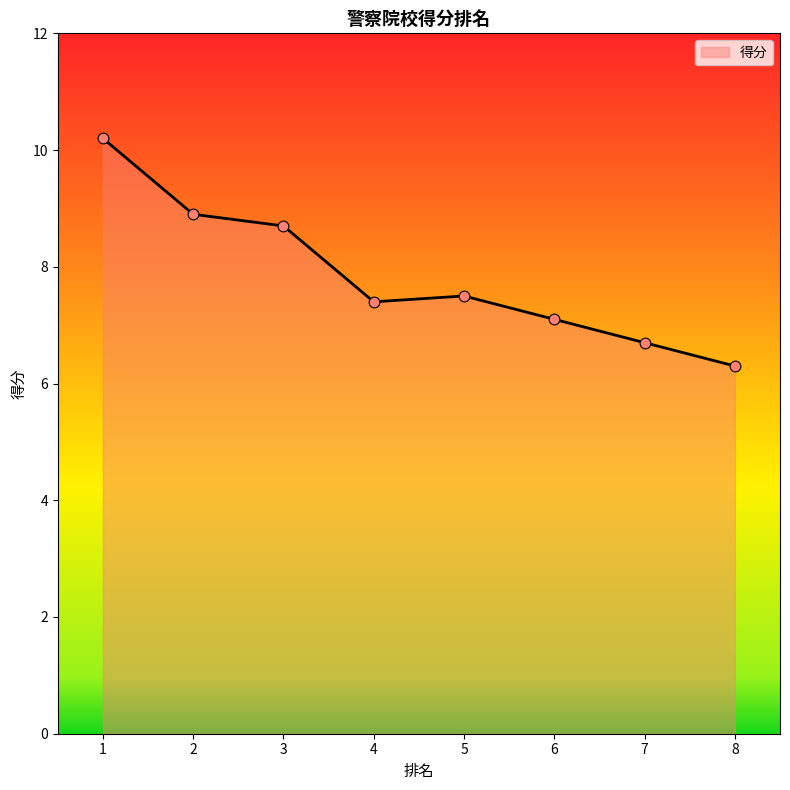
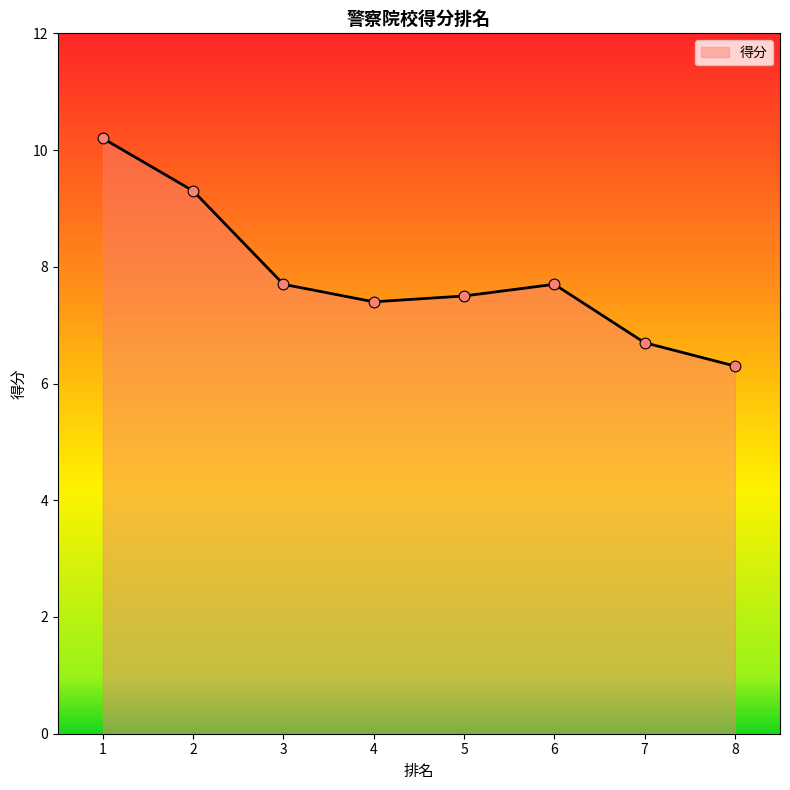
  {
    "1": 10.2,
-   "2": 8.9,
-   "3": 8.7,
+   "2": 9.3,
+   "3": 7.7,
    "4": 7.4,
    "5": 7.5,
-   "6": 7.1,
+   "6": 7.7,
    "7": 6.7,
    "8": 6.3
  }
